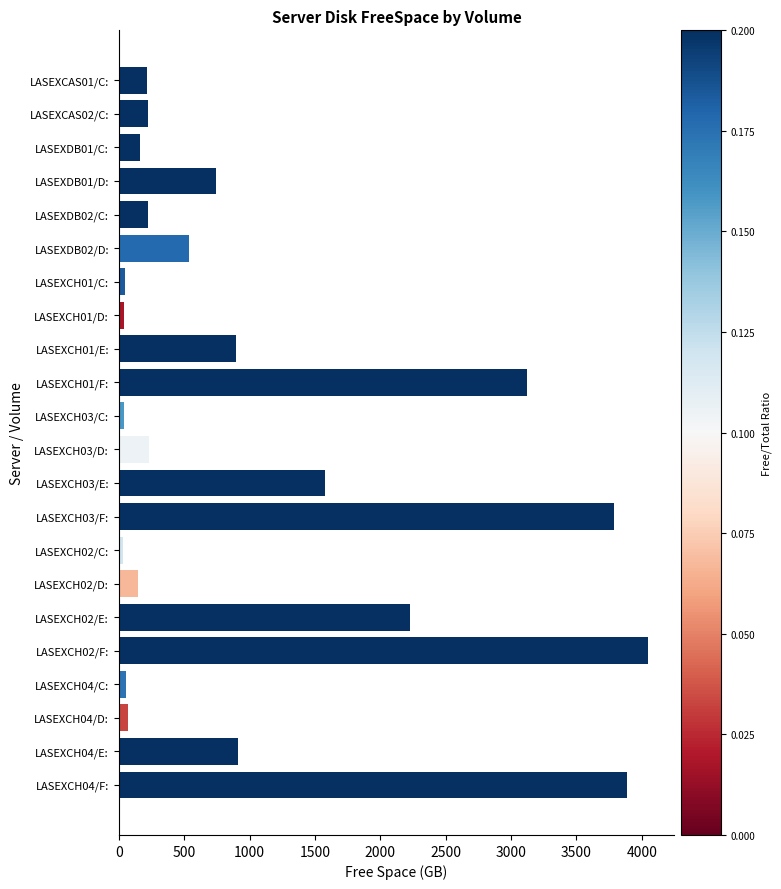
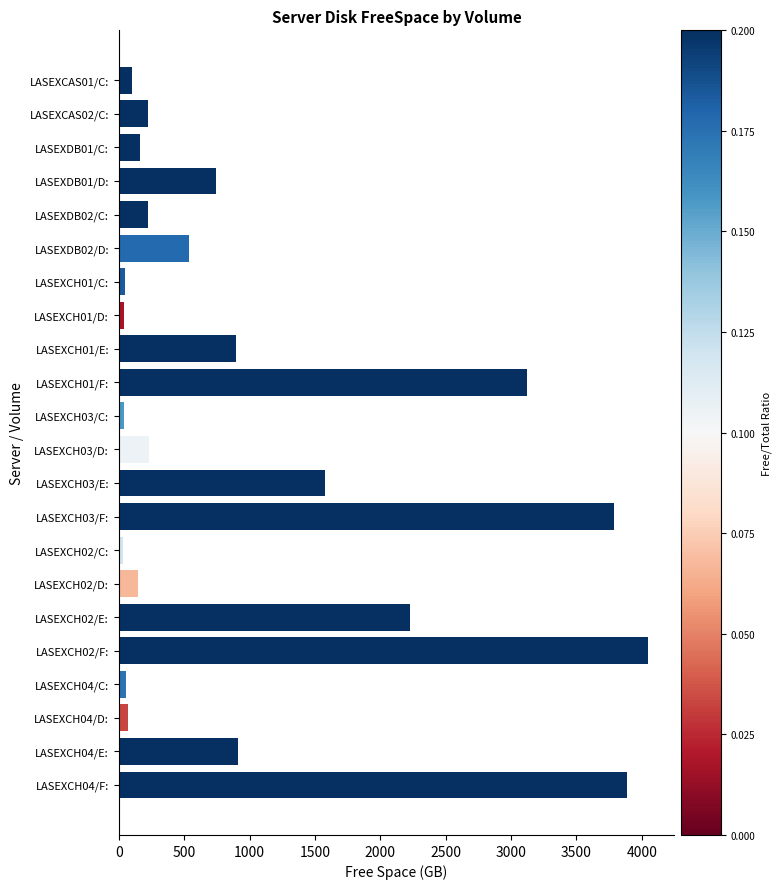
  {
-   "LASEXCAS01/C:": 220,
+   "LASEXCAS01/C:": 100,
    "LASEXCAS02/C:": 230,
    "LASEXDB01/C:": 160,
    "LASEXDB01/D:": 740,
    "LASEXDB02/C:": 220,
    "LASEXDB02/D:": 530,
    "LASEXCH01/C:": 40,
    "LASEXCH01/D:": 40,
    "LASEXCH01/E:": 890,
    "LASEXCH01/F:": 3130,
    "LASEXCH03/C:": 40,
    "LASEXCH03/D:": 230,
    "LASEXCH03/E:": 1580,
    "LASEXCH03/F:": 3790,
    "LASEXCH02/C:": 30,
    "LASEXCH02/D:": 150,
    "LASEXCH02/E:": 2230,
    "LASEXCH02/F:": 4050,
    "LASEXCH04/C:": 60,
    "LASEXCH04/D:": 70,
    "LASEXCH04/E:": 910,
    "LASEXCH04/F:": 3890
  }
